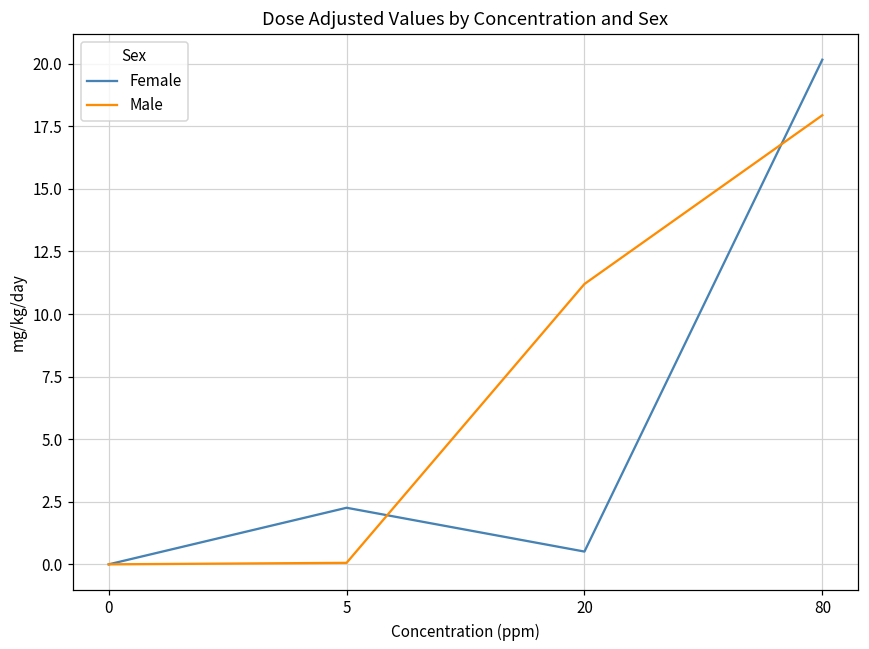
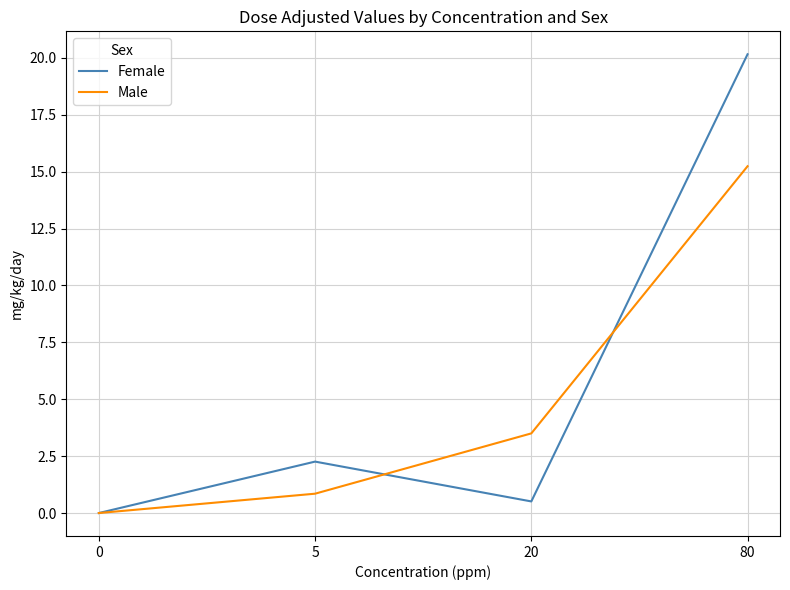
  {
    "Female": {
      "5": 2.3,
      "20": 0.5,
      "80": 20.2
    },
    "Male": {
-     "5": 0.1,
-     "20": 11.2,
-     "80": 17.9
+     "5": 0.9,
+     "20": 3.5,
+     "80": 15.2
    }
  }
